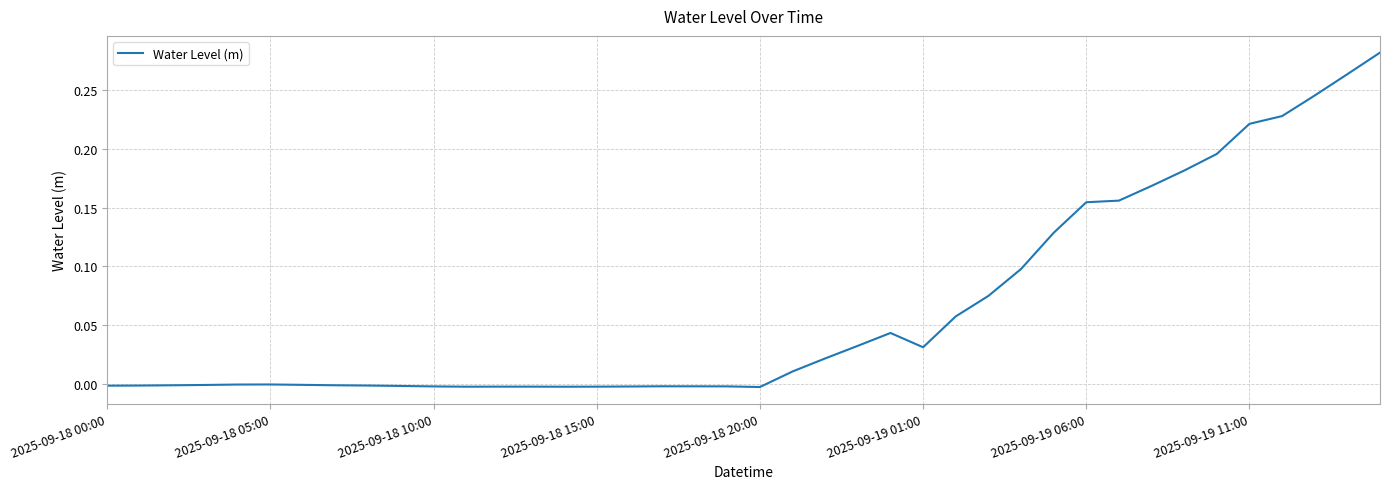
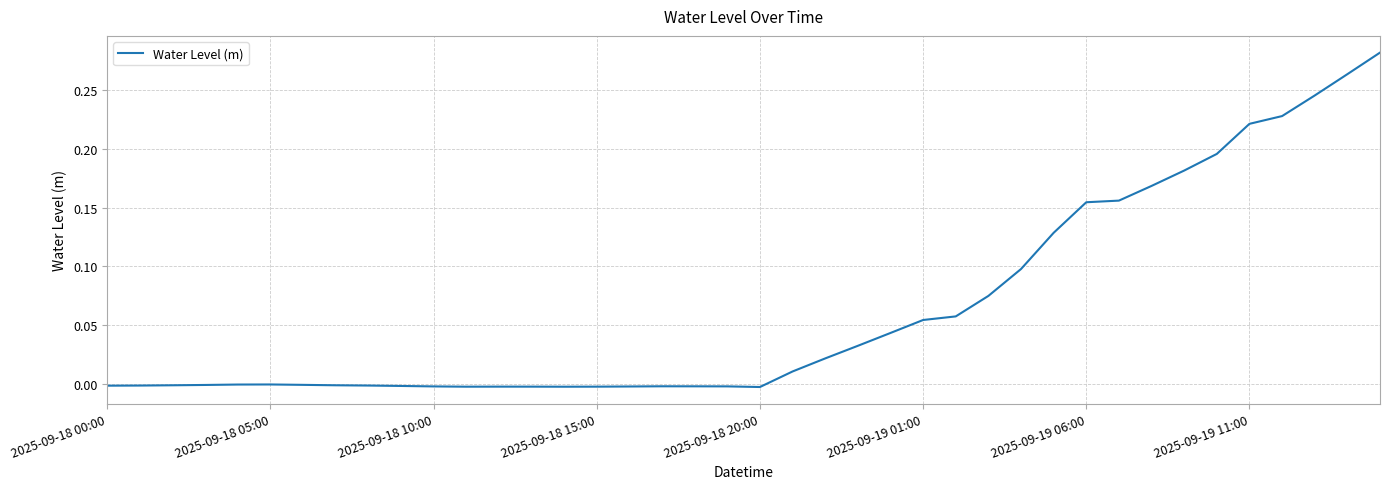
  {
    "2025-09-18 00:00": -0.001,
    "2025-09-18 05:00": 0.000,
    "2025-09-18 10:00": -0.002,
    "2025-09-18 15:00": -0.002,
    "2025-09-18 20:00": -0.002,
-   "2025-09-19 01:00": 0.031,
+   "2025-09-19 01:00": 0.055,
    "2025-09-19 06:00": 0.155,
    "2025-09-19 11:00": 0.221
  }
